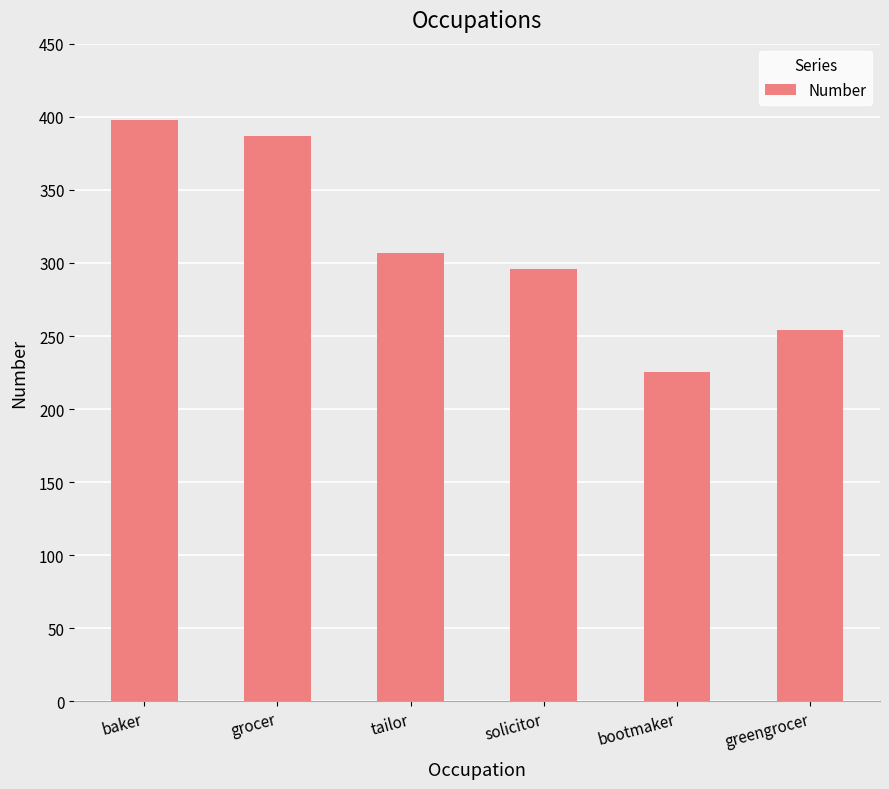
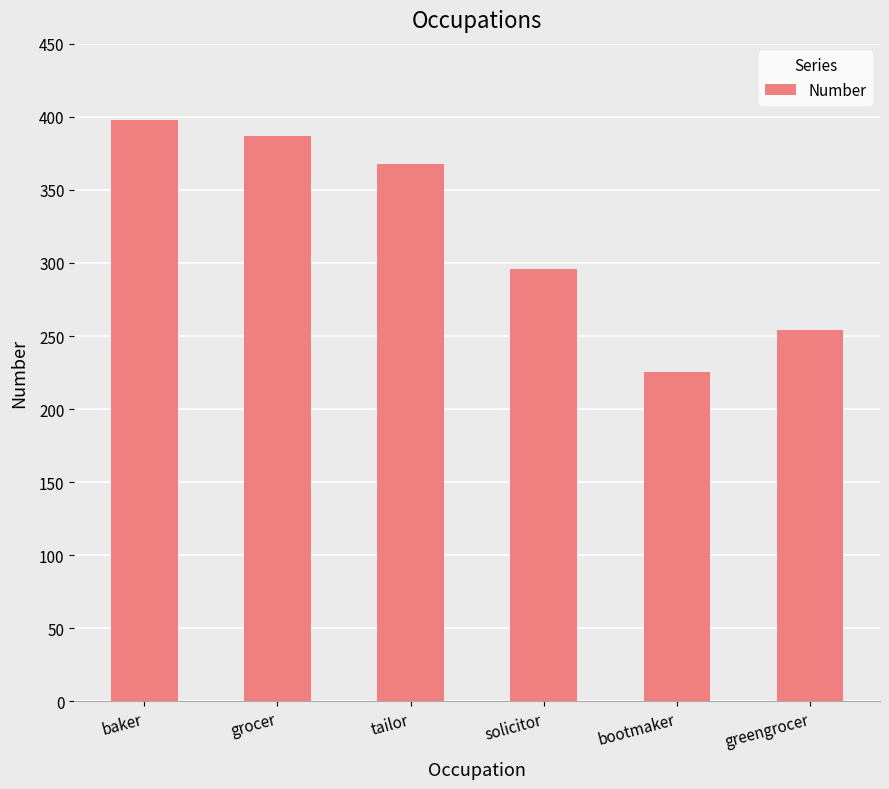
  {
    "baker": 398,
    "grocer": 387,
-   "tailor": 307,
+   "tailor": 368,
    "solicitor": 296,
    "bootmaker": 226,
    "greengrocer": 254
  }
